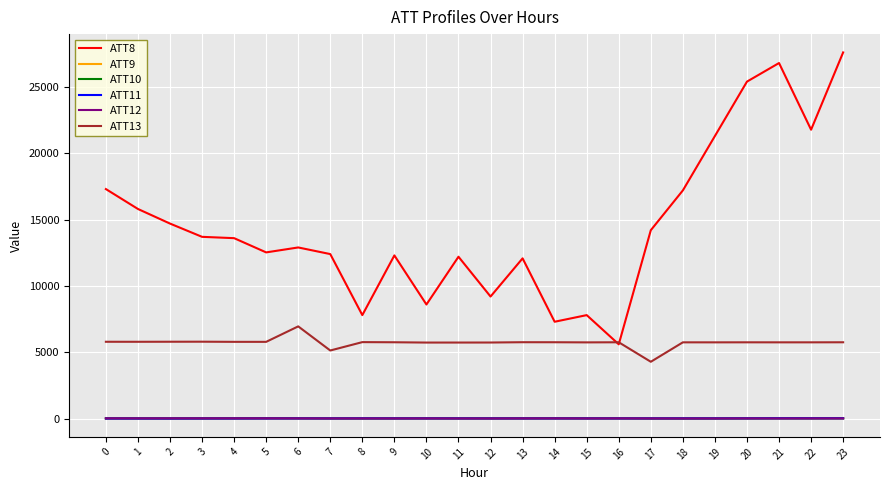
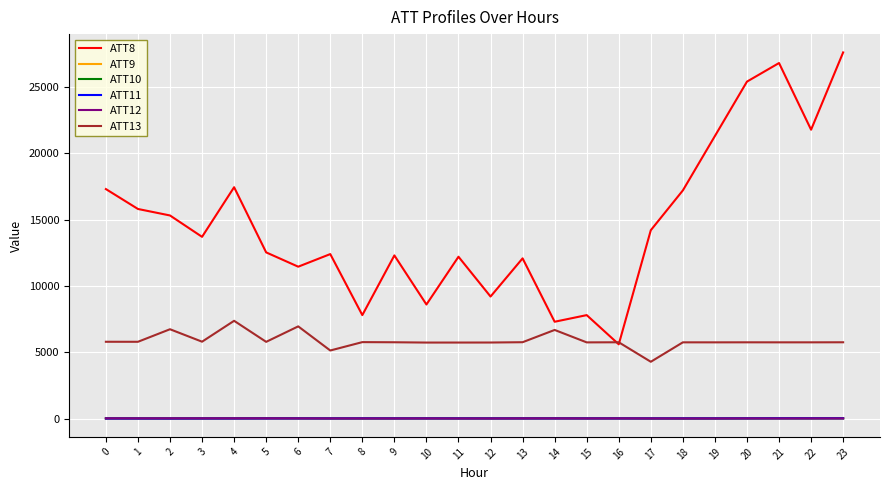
  {
    "ATT8": {
      "0": 17300,
      "1": 15800,
-     "2": 14700,
+     "2": 15300,
      "3": 13700,
-     "4": 13600,
+     "4": 17400,
      "5": 12500,
-     "6": 12900,
+     "6": 11400,
      "7": 12400,
      "8": 7800,
      "9": 12300,
      "10": 8600,
      "11": 12200,
      "12": 9200,
      "13": 12100,
      "14": 7300,
      "15": 7800,
      "17": 14200,
      "18": 17200,
      "19": 21300,
      "20": 25400,
      "21": 26800,
      "22": 21800,
      "23": 27600
    },
    "ATT13": {
      "0": 5800,
      "1": 5800,
-     "2": 5800,
+     "2": 6700,
      "3": 5800,
-     "4": 5800,
+     "4": 7400,
      "5": 5800,
      "6": 7000,
      "7": 5100,
      "8": 5800,
      "9": 5800,
      "10": 5700,
      "11": 5700,
      "12": 5700,
      "13": 5800,
-     "14": 5800,
+     "14": 6700,
      "15": 5700,
      "17": 4300,
      "18": 5700,
      "19": 5700,
      "20": 5800,
      "21": 5700,
      "22": 5700,
      "23": 5800
    }
  }
